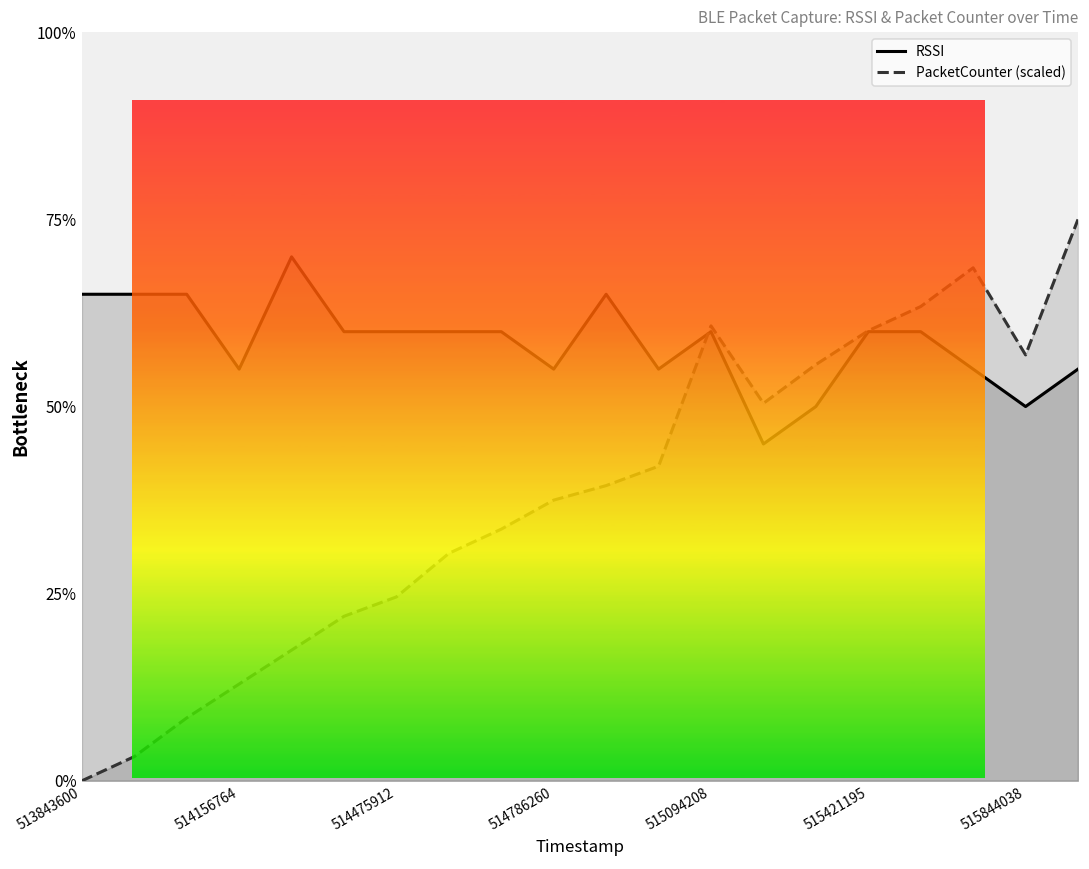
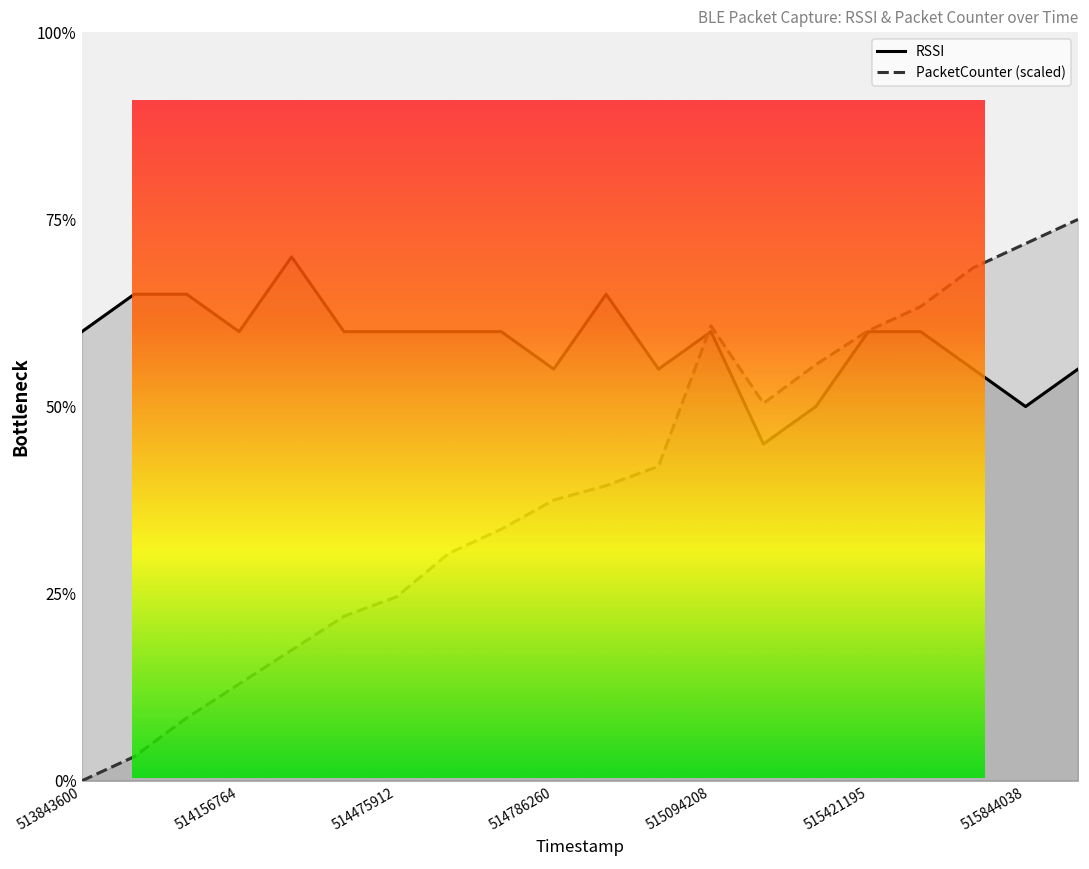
  {
    "RSSI": {
-     "513843600": "65%",
-     "514156764": "55%",
+     "513843600": "60%",
+     "514156764": "60%",
      "514475912": "60%",
      "514786260": "55%",
      "515094208": "60%",
      "515844038": "50%"
    },
    "PacketCounter (scaled)": {
      "513843600": "0%",
      "514156764": "13%",
      "514475912": "25%",
      "514786260": "38%",
      "515094208": "61%",
-     "515844038": "57%"
+     "515844038": "72%"
    }
  }
